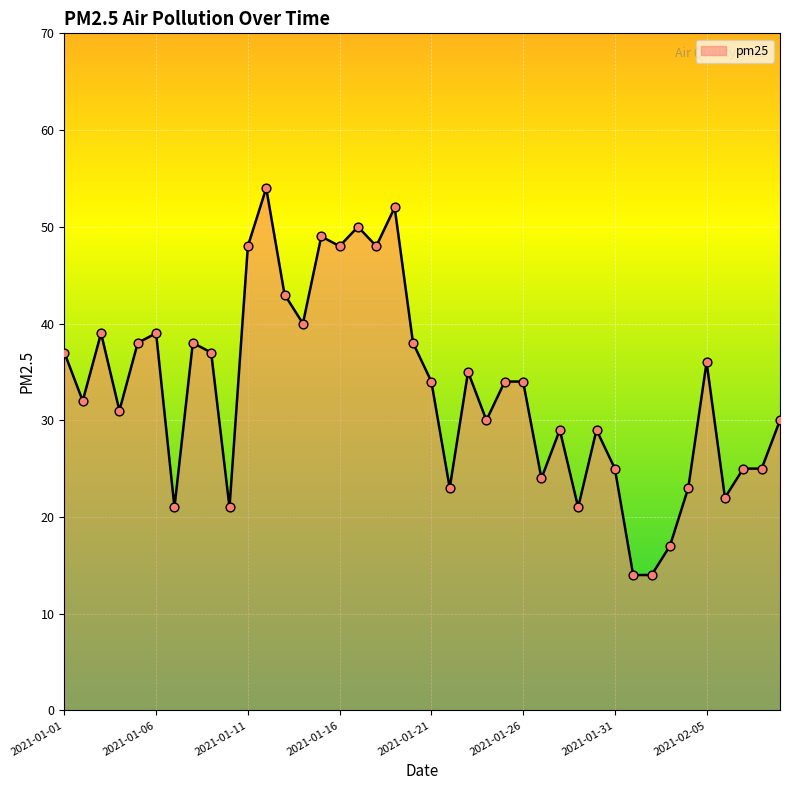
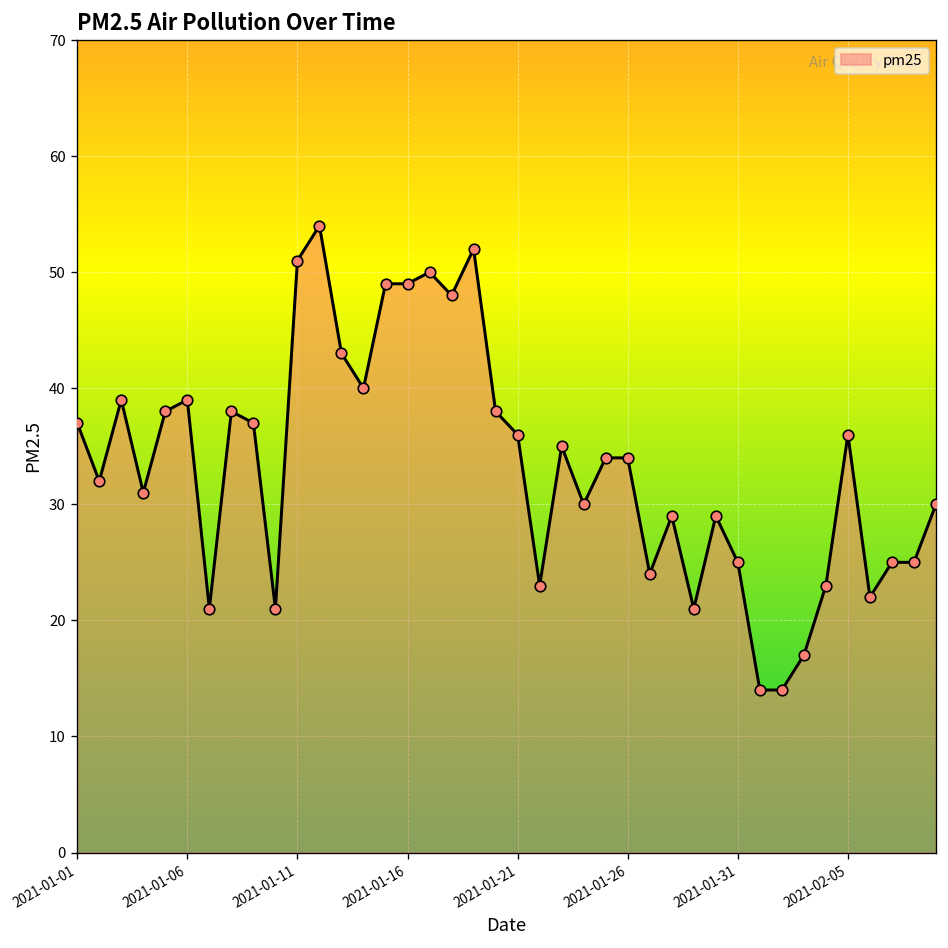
  {
    "2021-01-01": 37,
    "2021-01-06": 39,
-   "2021-01-11": 48,
-   "2021-01-16": 48,
-   "2021-01-21": 34,
+   "2021-01-11": 51,
+   "2021-01-16": 49,
+   "2021-01-21": 36,
    "2021-01-26": 34,
    "2021-01-31": 25,
    "2021-02-05": 36
  }
